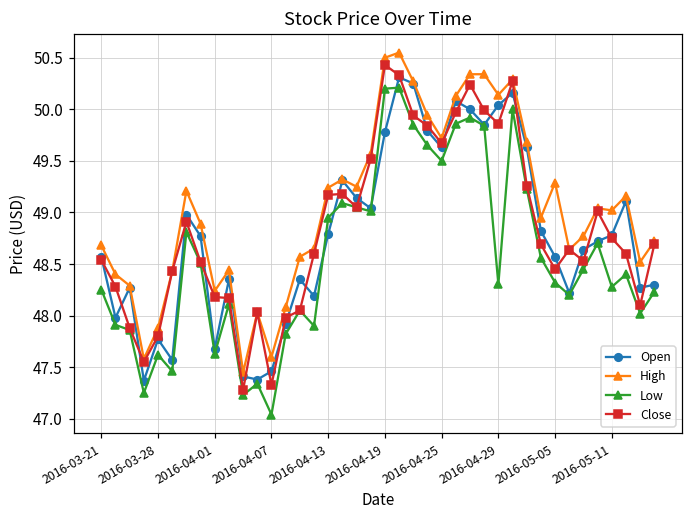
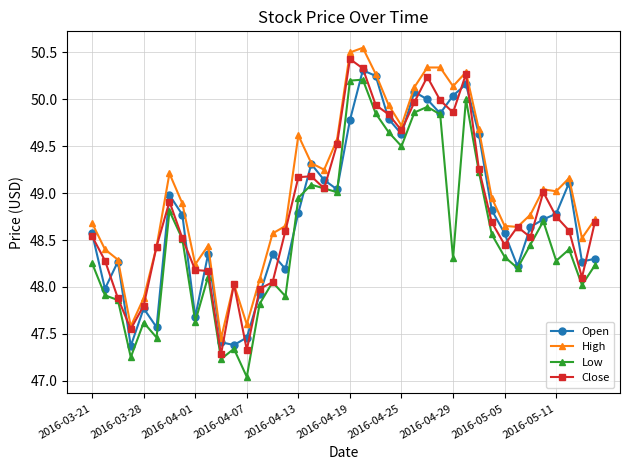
  {
    "Open": {
      "2016-03-21": 48.6,
      "2016-03-28": 47.8,
      "2016-04-01": 47.7,
      "2016-04-07": 47.5,
      "2016-04-13": 48.8,
      "2016-04-19": 49.8,
      "2016-04-25": 49.6,
      "2016-04-29": 50.0,
      "2016-05-05": 48.6,
      "2016-05-11": 48.8
    },
    "High": {
      "2016-03-21": 48.7,
      "2016-03-28": 47.9,
      "2016-04-01": 48.2,
      "2016-04-07": 47.6,
-     "2016-04-13": 49.2,
+     "2016-04-13": 49.6,
      "2016-04-19": 50.5,
      "2016-04-25": 49.7,
      "2016-04-29": 50.1,
-     "2016-05-05": 49.3,
+     "2016-05-05": 48.7,
      "2016-05-11": 49.0
    },
    "Low": {
      "2016-03-21": 48.3,
      "2016-03-28": 47.6,
      "2016-04-01": 47.6,
      "2016-04-07": 47.0,
      "2016-04-13": 49.0,
      "2016-04-19": 50.2,
      "2016-04-25": 49.5,
      "2016-04-29": 48.3,
      "2016-05-05": 48.3,
      "2016-05-11": 48.3
    },
    "Close": {
      "2016-03-21": 48.5,
      "2016-03-28": 47.8,
      "2016-04-01": 48.2,
      "2016-04-07": 47.3,
      "2016-04-13": 49.2,
      "2016-04-19": 50.4,
      "2016-04-25": 49.7,
      "2016-04-29": 49.9,
      "2016-05-05": 48.5,
      "2016-05-11": 48.8
    }
  }
